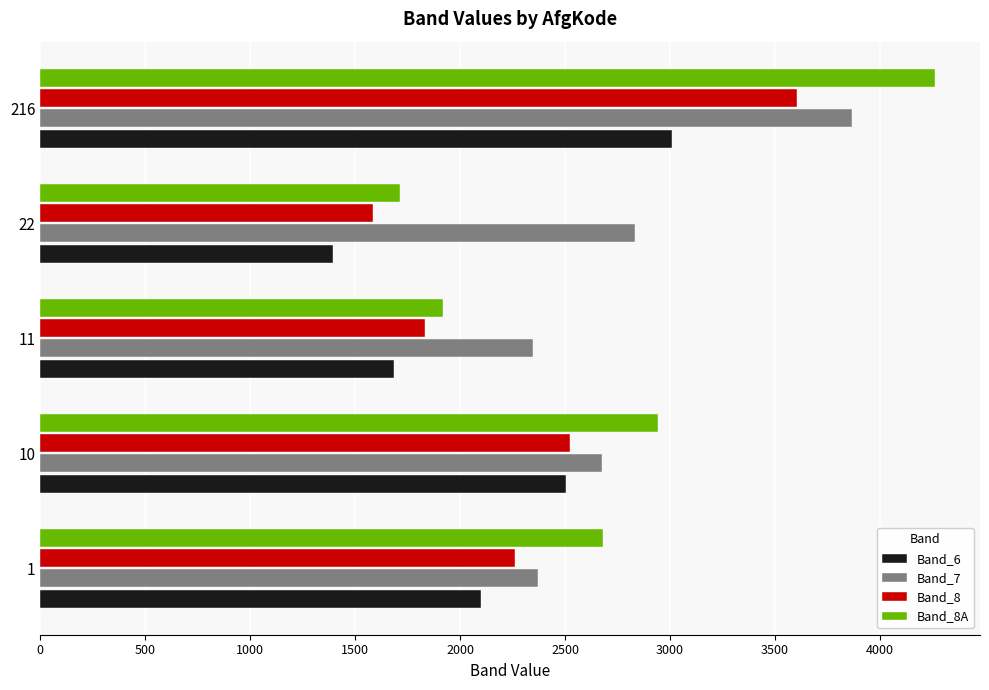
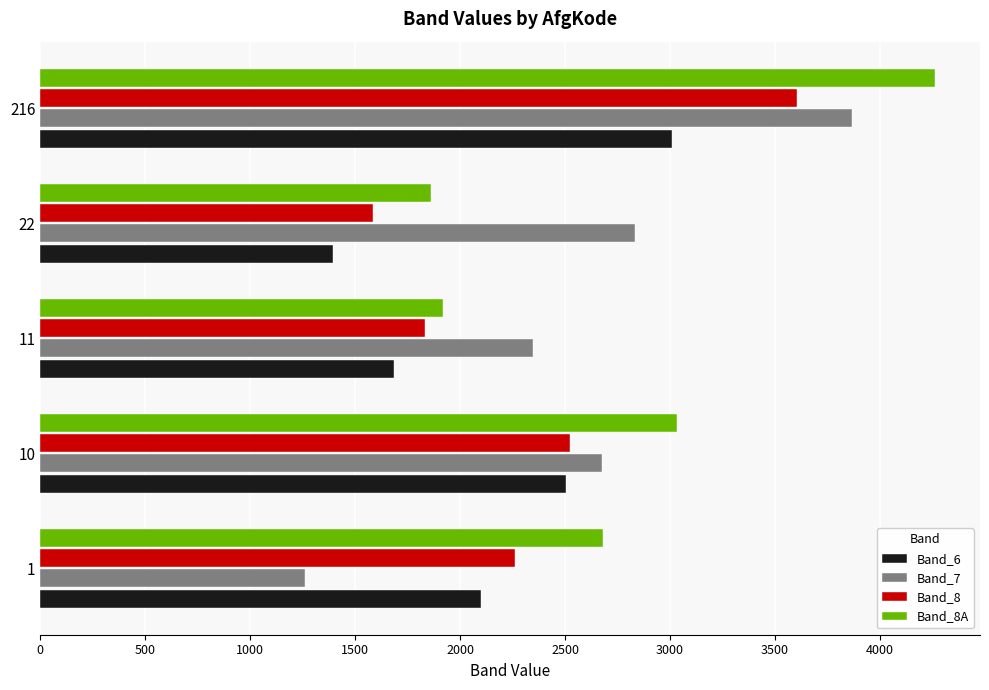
  {
    "Band_6": {
      "216": 3010,
      "22": 1390,
      "11": 1690,
      "10": 2510,
      "1": 2100
    },
    "Band_7": {
      "216": 3870,
      "22": 2830,
      "11": 2350,
      "10": 2680,
-     "1": 2370
+     "1": 1260
    },
    "Band_8": {
      "216": 3600,
      "22": 1590,
      "11": 1830,
      "10": 2520,
      "1": 2260
    },
    "Band_8A": {
      "216": 4260,
-     "22": 1710,
+     "22": 1860,
      "11": 1920,
-     "10": 2940,
+     "10": 3030,
      "1": 2680
    }
  }
